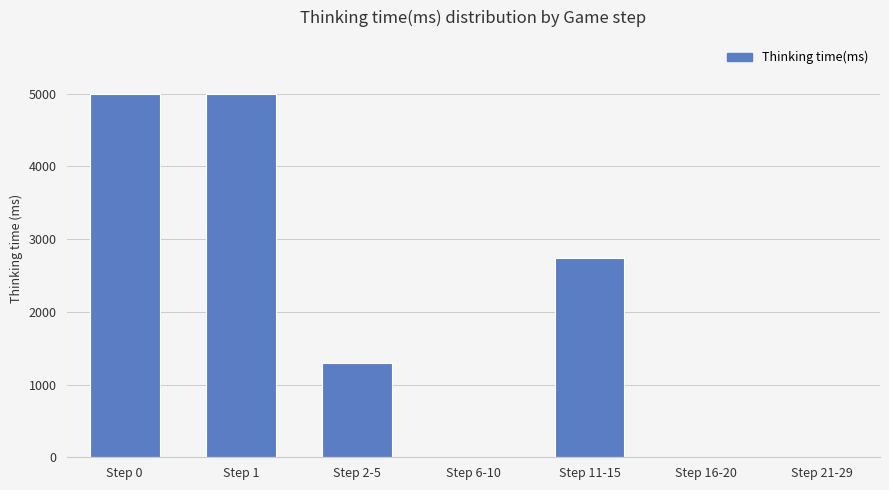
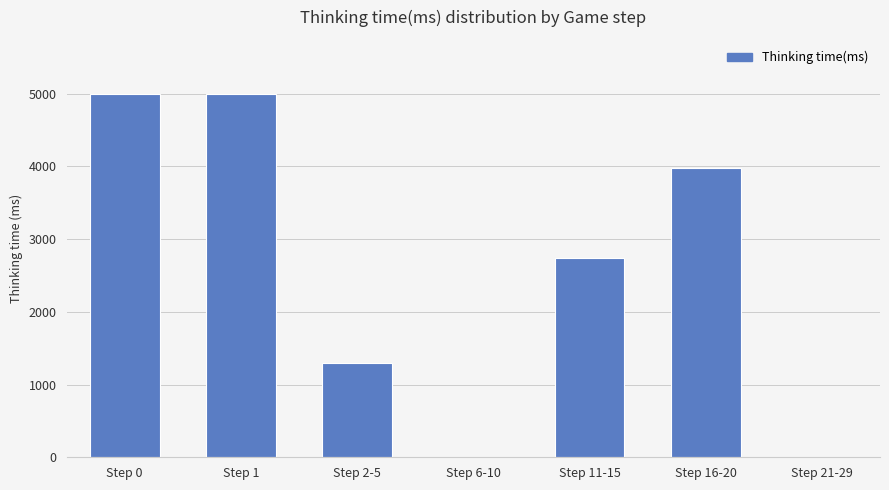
  {
    "Step 0": 5000,
    "Step 1": 5000,
    "Step 2-5": 1300,
    "Step 11-15": 2700,
-   "Step 16-20": 0
+   "Step 16-20": 4000
  }
